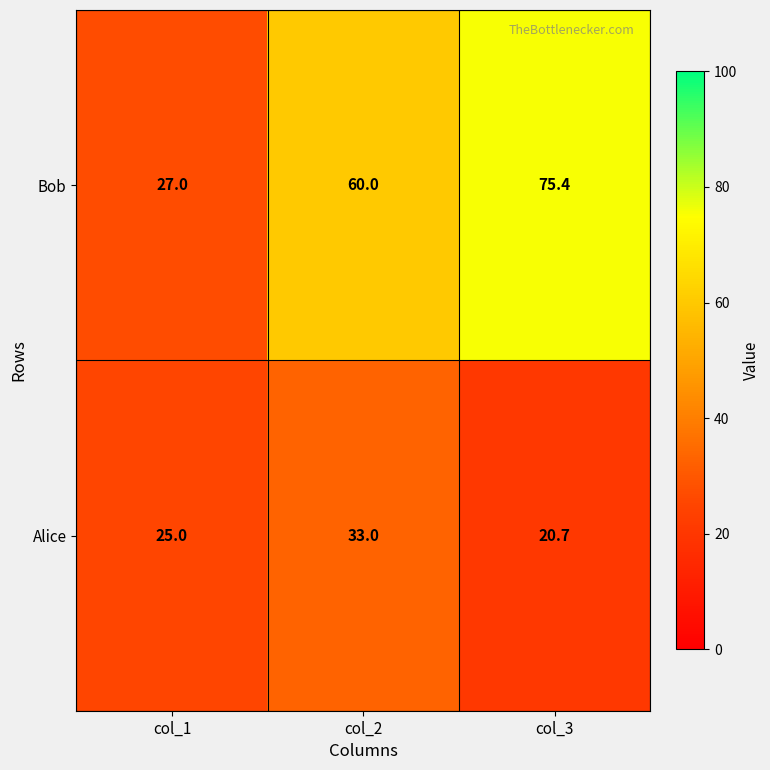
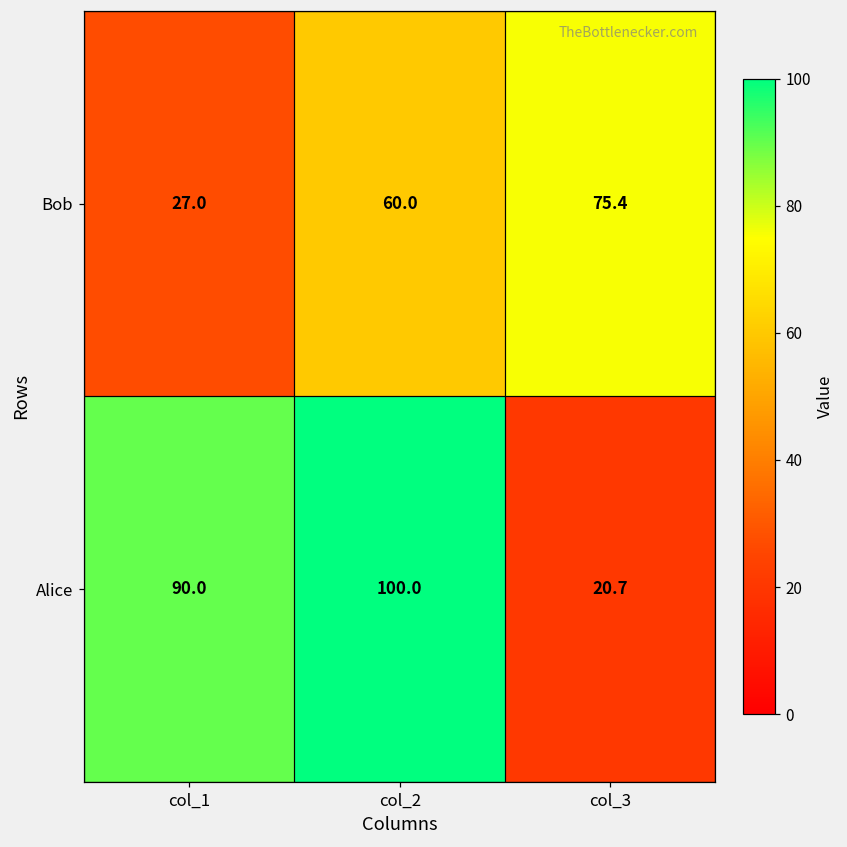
  {
    "Bob": {
      "col_1": 27.0,
      "col_2": 60.0,
      "col_3": 75.4
    },
    "Alice": {
-     "col_1": 25.0,
-     "col_2": 33.0,
+     "col_1": 90.0,
+     "col_2": 100.0,
      "col_3": 20.7
    }
  }
